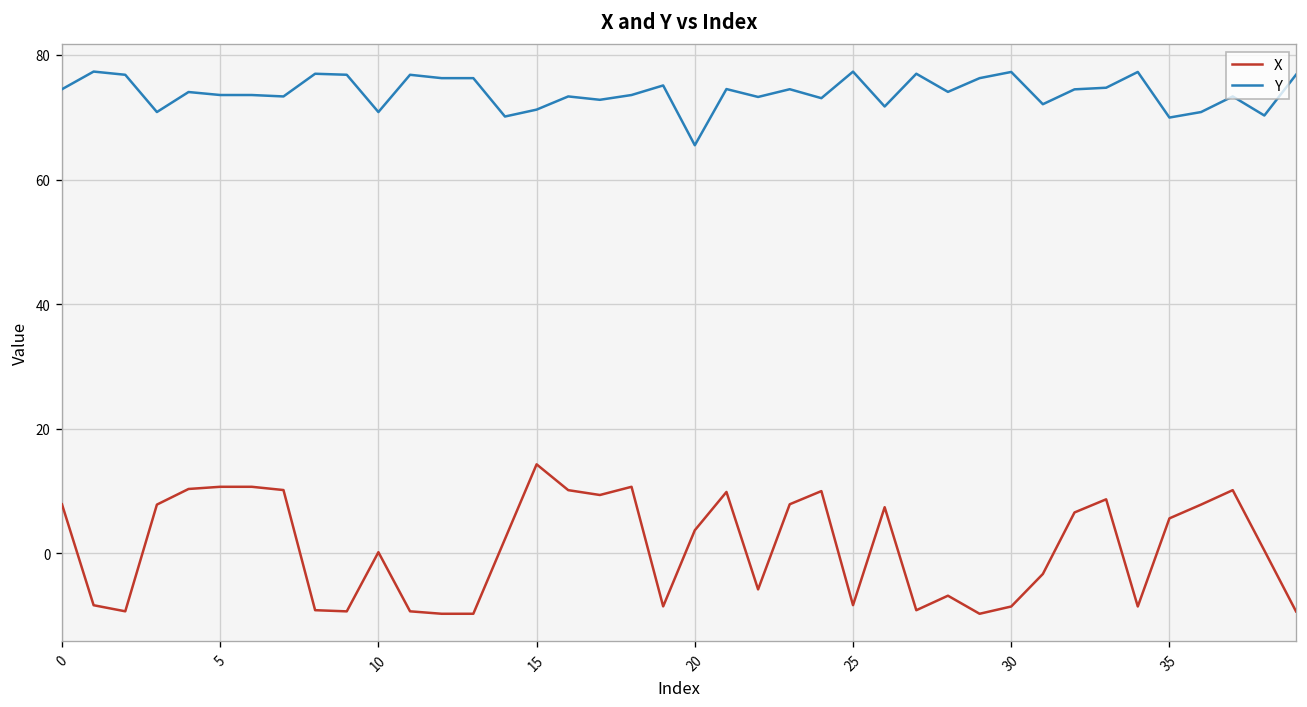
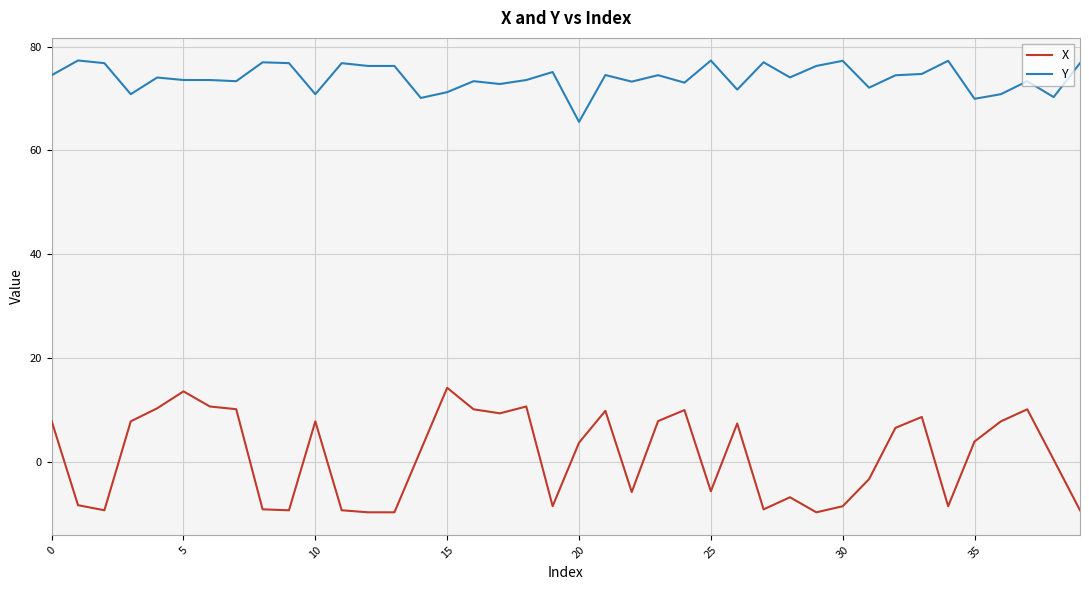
  {
    "X": {
      "0": 8,
-     "5": 11,
-     "10": 0,
+     "5": 14,
+     "10": 8,
      "15": 14,
      "20": 4,
-     "25": -8,
+     "25": -6,
      "30": -9,
-     "35": 6
+     "35": 4
    },
    "Y": {
      "0": 74,
      "5": 74,
      "10": 71,
      "15": 71,
      "20": 66,
      "25": 77,
      "30": 77,
      "35": 70
    }
  }
